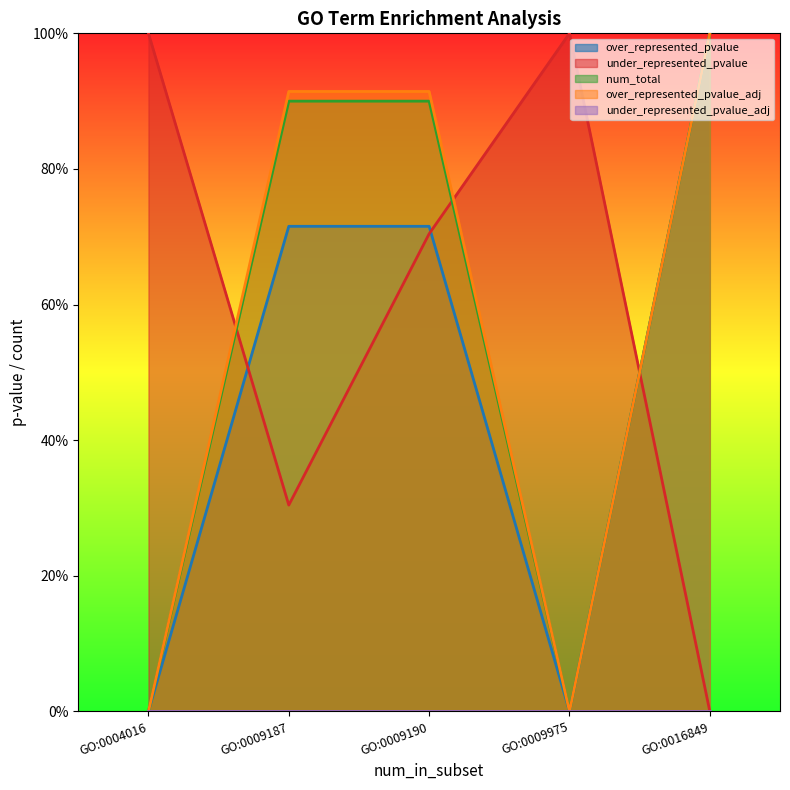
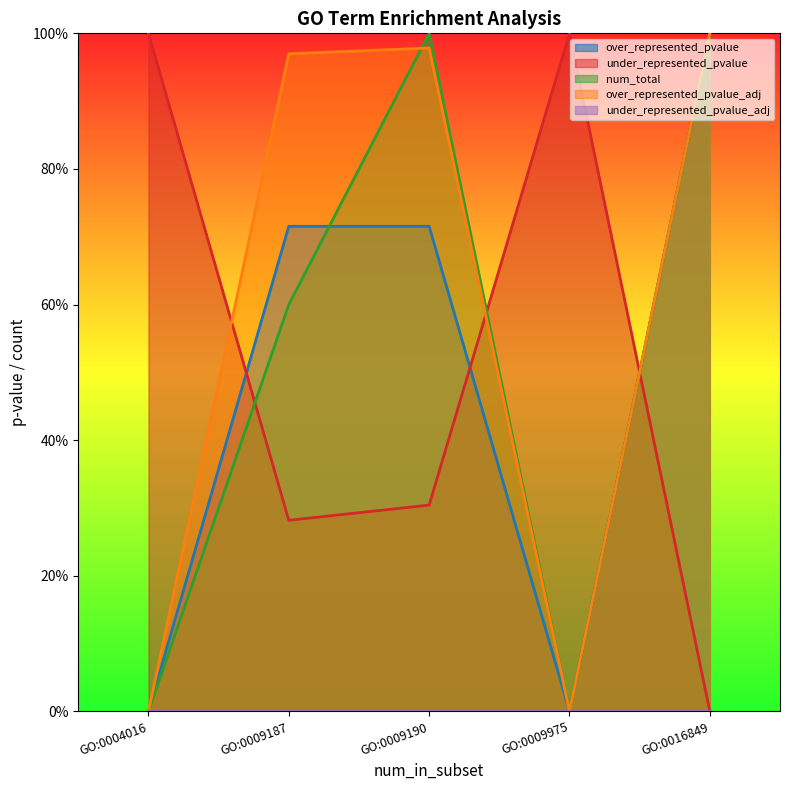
  {
    "over_represented_pvalue": {
      "GO:0009187": "72%",
      "GO:0009190": "72%"
    },
    "under_represented_pvalue": {
      "GO:0004016": "100%",
-     "GO:0009187": "30%",
-     "GO:0009190": "70%",
+     "GO:0009187": "28%",
+     "GO:0009190": "30%",
      "GO:0009975": "100%"
    },
    "num_total": {
-     "GO:0009187": "90%",
-     "GO:0009190": "90%"
+     "GO:0009187": "60%",
+     "GO:0009190": "100%"
    },
    "over_represented_pvalue_adj": {
-     "GO:0009187": "91%",
-     "GO:0009190": "91%"
+     "GO:0009187": "97%",
+     "GO:0009190": "98%"
    },
    "under_represented_pvalue_adj": {
      "GO:0009187": "0%",
      "GO:0009190": "0%"
    }
  }
